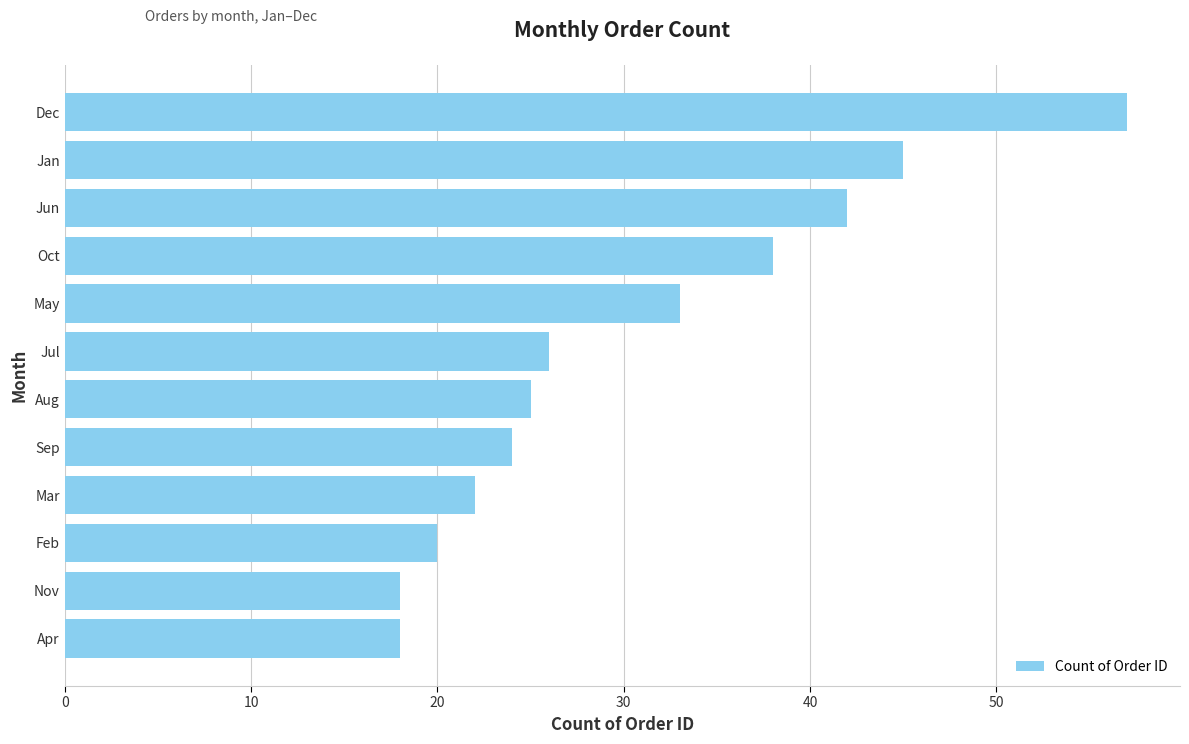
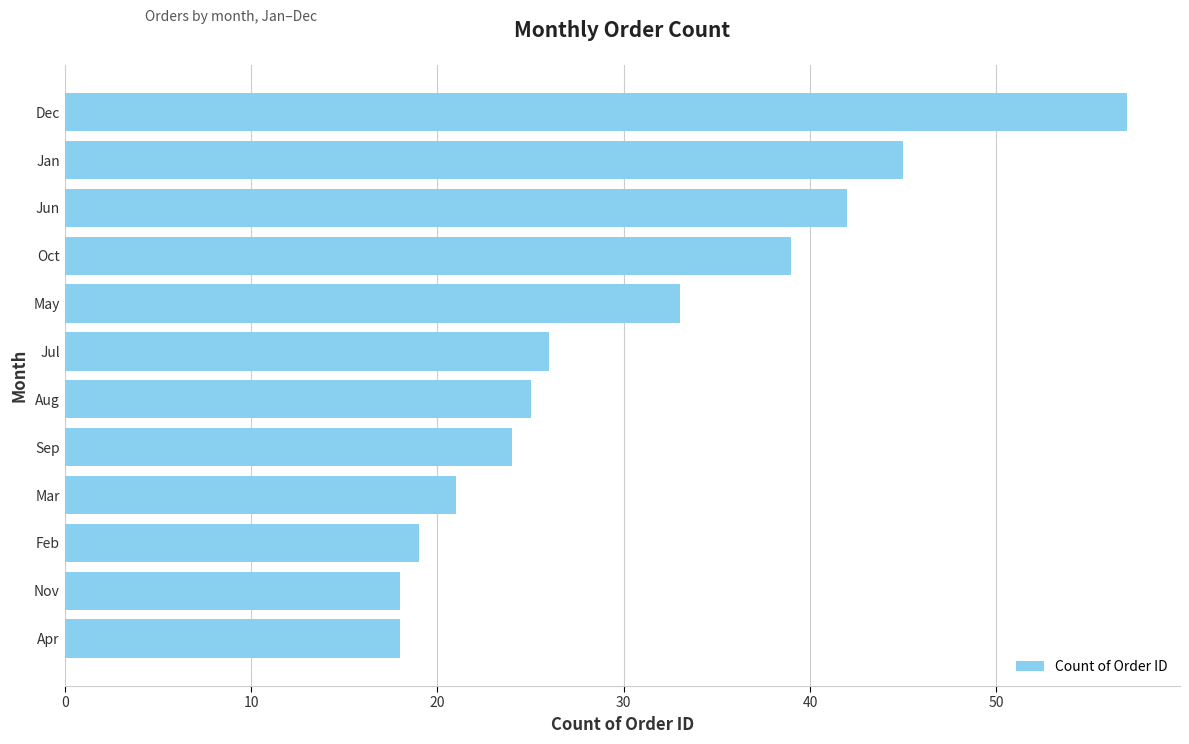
  {
    "Dec": 57,
    "Jan": 45,
    "Jun": 42,
-   "Oct": 38,
+   "Oct": 39,
    "May": 33,
    "Jul": 26,
    "Aug": 25,
    "Sep": 24,
-   "Mar": 22,
-   "Feb": 20,
+   "Mar": 21,
+   "Feb": 19,
    "Nov": 18,
    "Apr": 18
  }
